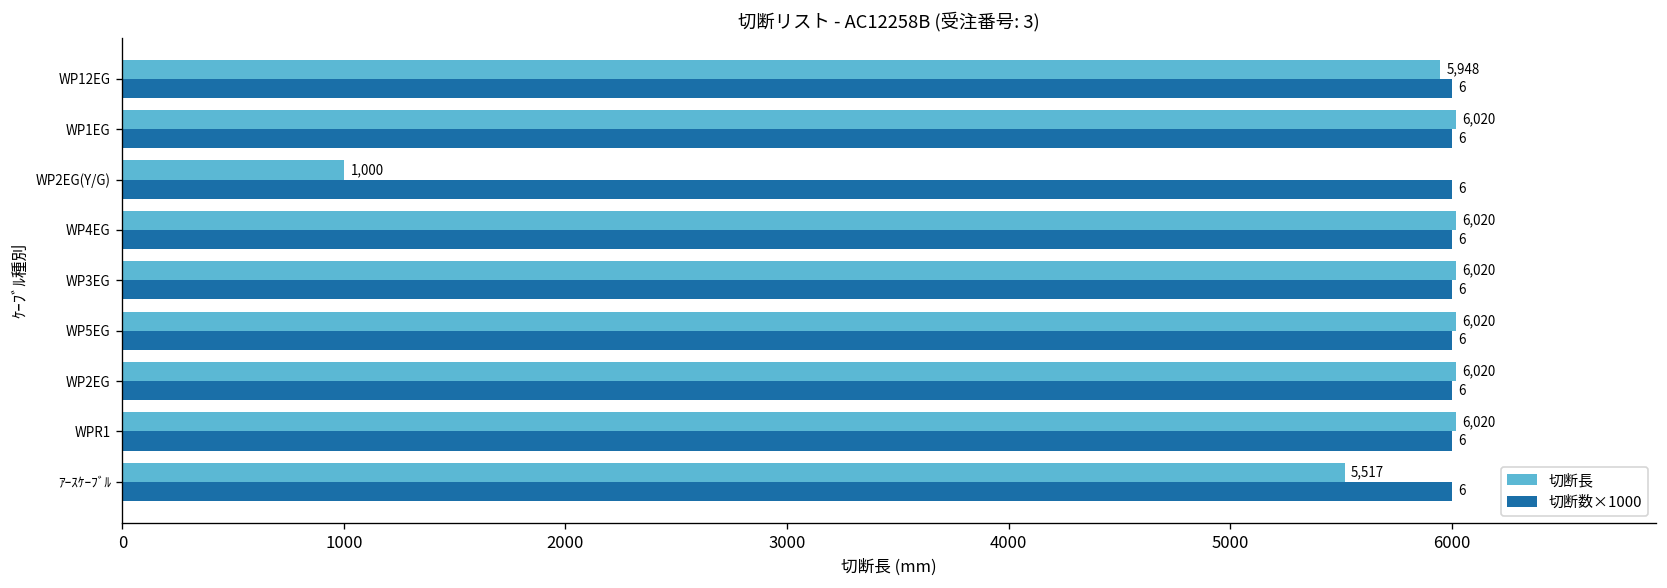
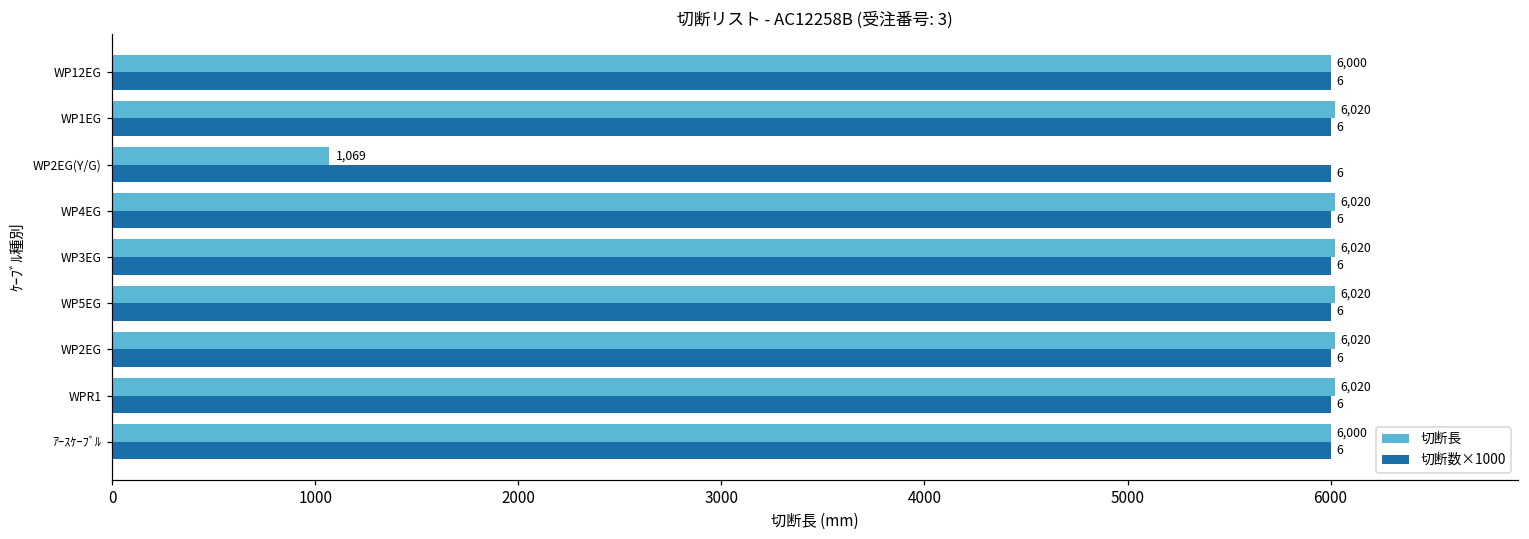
  {
    "切断長": {
-     "WP12EG": "5,948",
+     "WP12EG": "6,000",
      "WP1EG": "6,020",
-     "WP2EG(Y/G)": "1,000",
+     "WP2EG(Y/G)": "1,069",
      "WP4EG": "6,020",
      "WP3EG": "6,020",
      "WP5EG": "6,020",
      "WP2EG": "6,020",
      "WPR1": "6,020",
-     "ｱｰｽｹｰﾌﾞﾙ": "5,517"
+     "ｱｰｽｹｰﾌﾞﾙ": "6,000"
    }
  }
